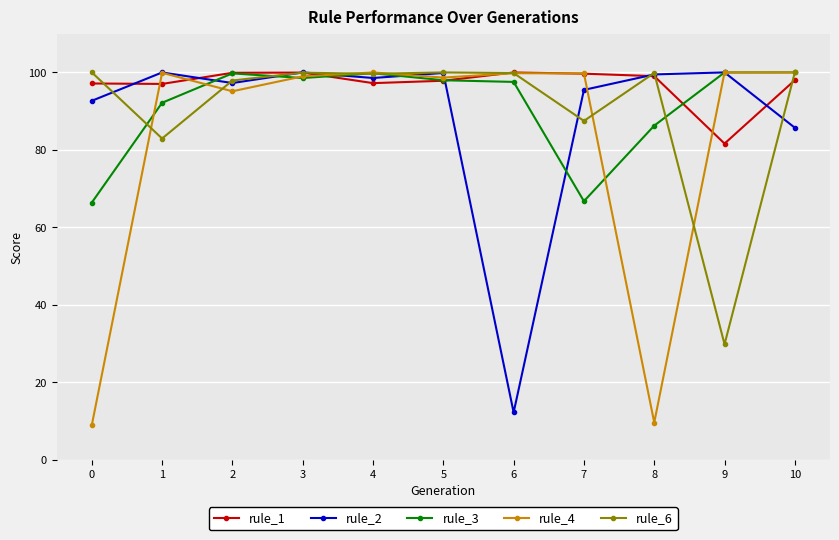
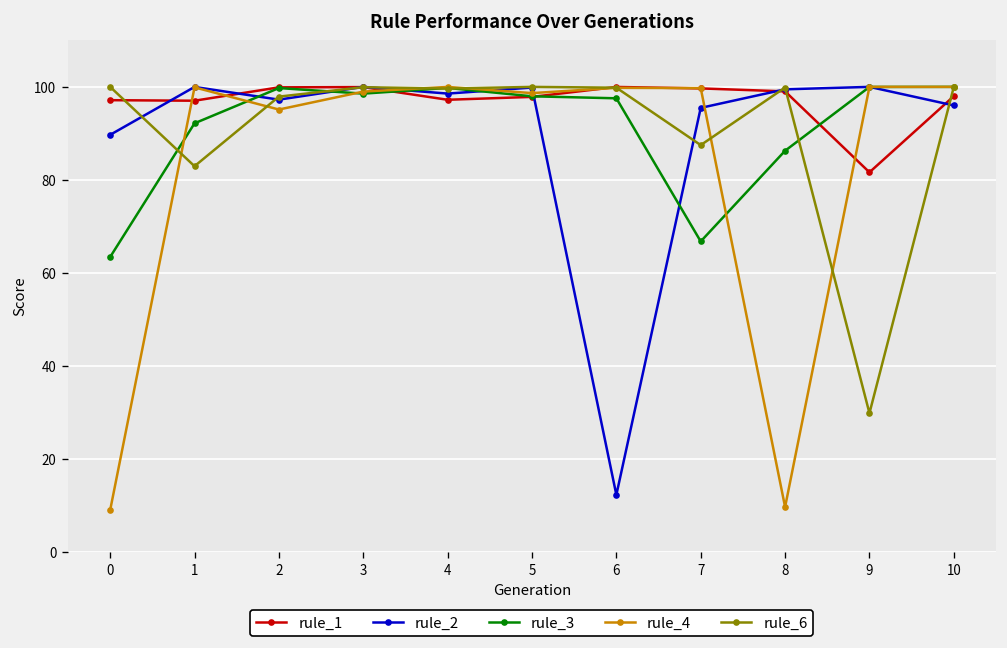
  {
    "rule_1": {
      "0": 97,
      "1": 97,
      "4": 97,
      "9": 82,
      "10": 98
    },
    "rule_2": {
-     "0": 93,
+     "0": 90,
      "2": 97,
      "4": 99,
      "6": 12,
      "7": 95,
-     "10": 86
+     "10": 96
    },
    "rule_3": {
-     "0": 66,
+     "0": 63,
      "1": 92,
      "6": 98,
      "7": 67,
      "8": 86
    },
    "rule_4": {
      "0": 9,
      "2": 95,
      "5": 99,
      "8": 10
    },
    "rule_6": {
      "0": 100,
      "1": 83,
      "2": 98,
      "7": 87,
      "9": 30
    }
  }
